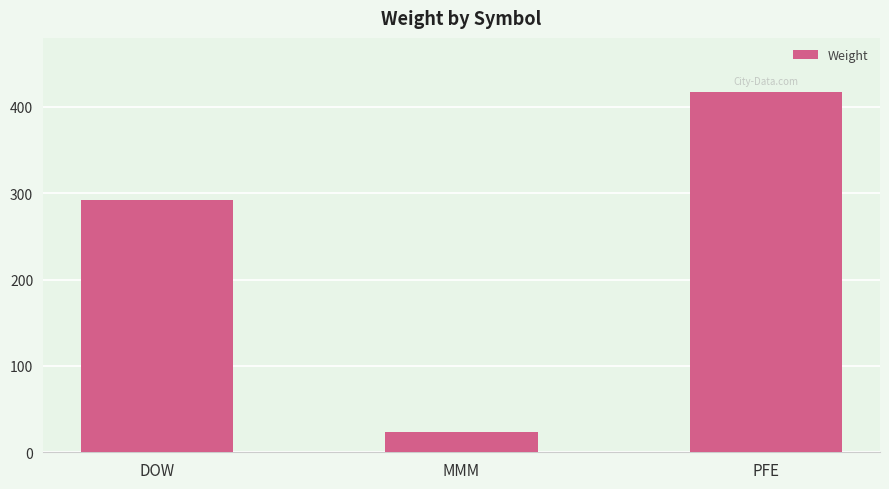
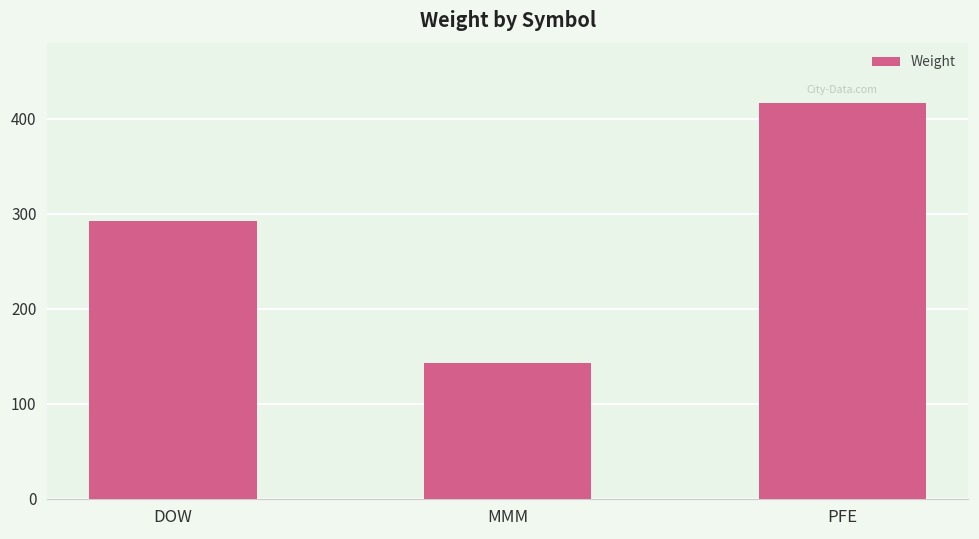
  {
    "DOW": 290,
-   "MMM": 20,
+   "MMM": 140,
    "PFE": 420
  }
